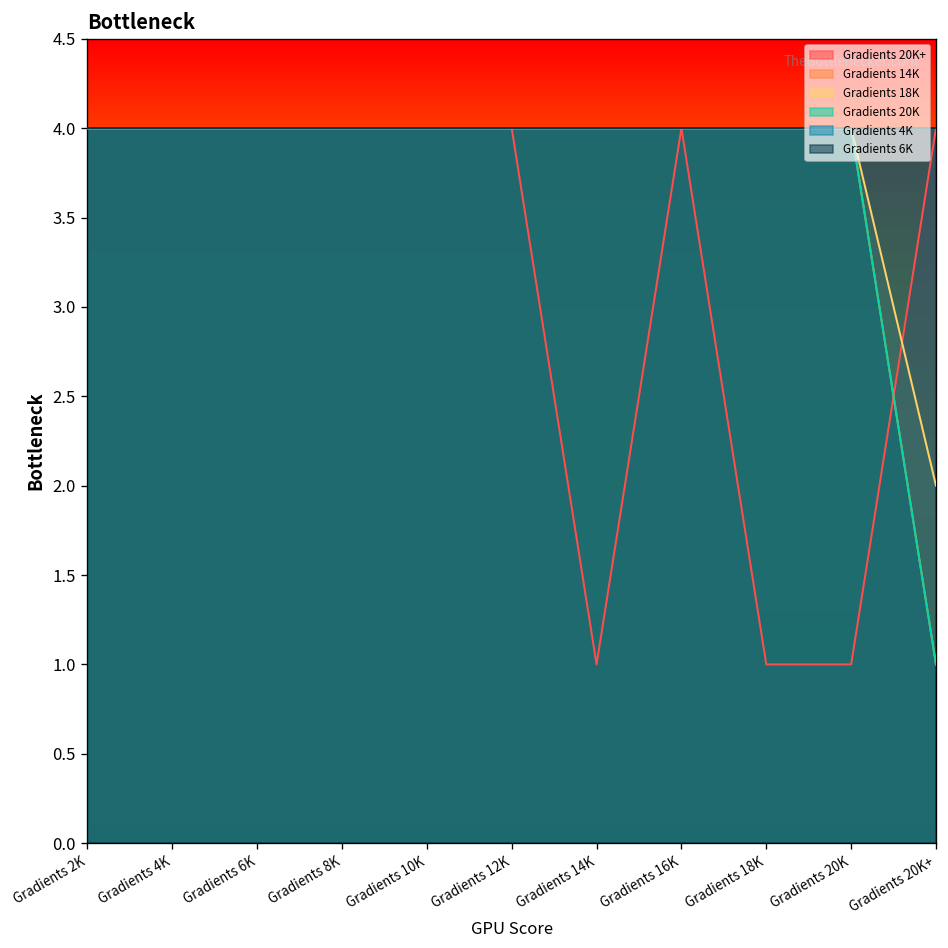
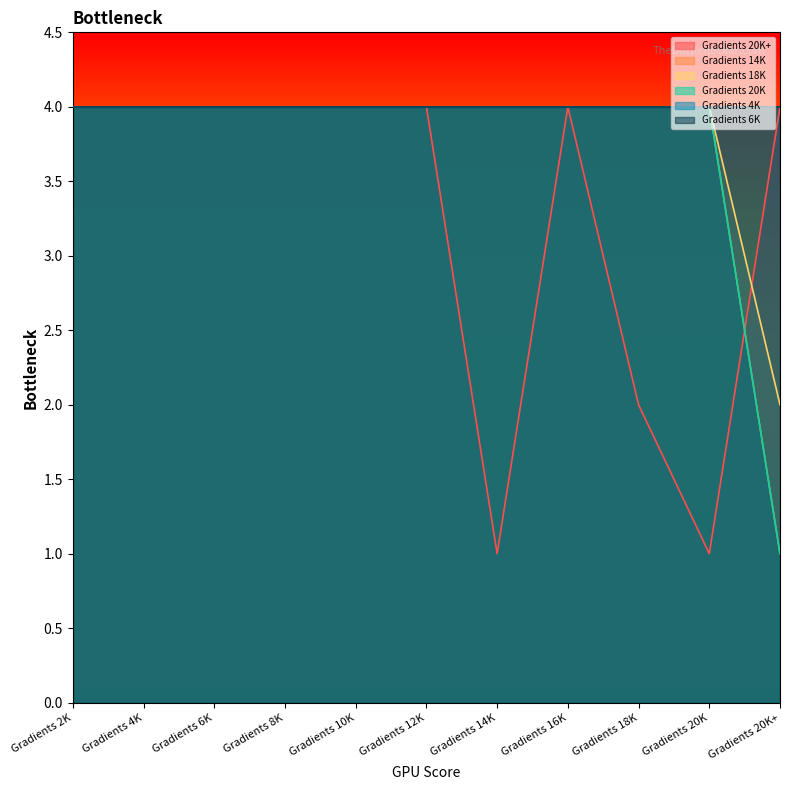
  {
    "Gradients 20K+": {
      "Gradients 14K": 1,
-     "Gradients 18K": 1,
+     "Gradients 18K": 2,
      "Gradients 20K": 1
    },
    "Gradients 20K": {
      "Gradients 20K+": 1
    },
    "Gradients 18K": {
      "Gradients 20K+": 2
    }
  }
